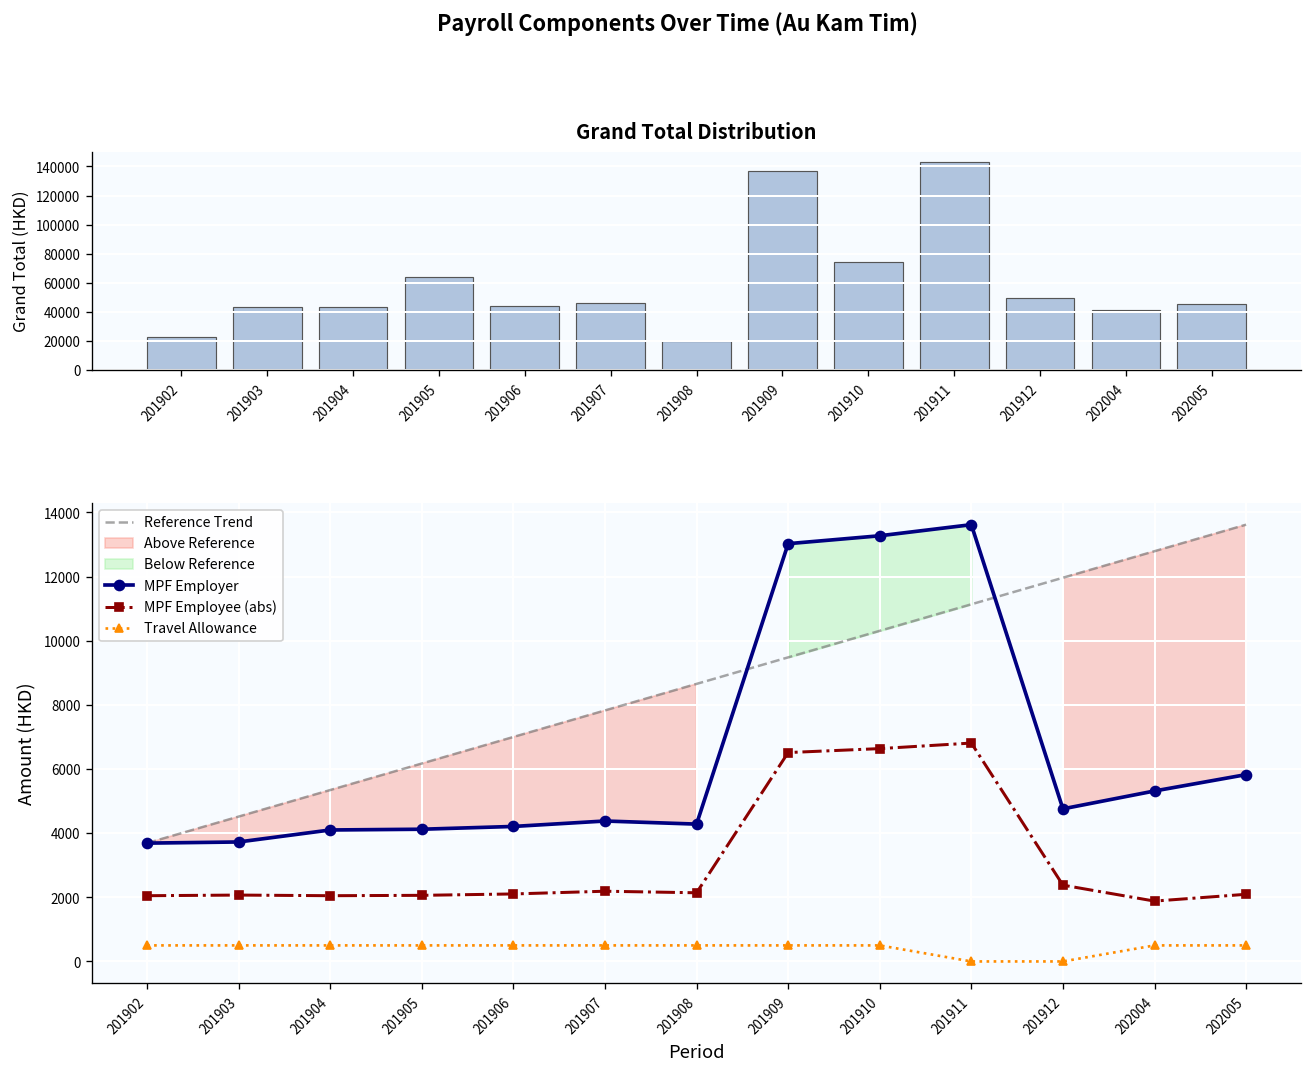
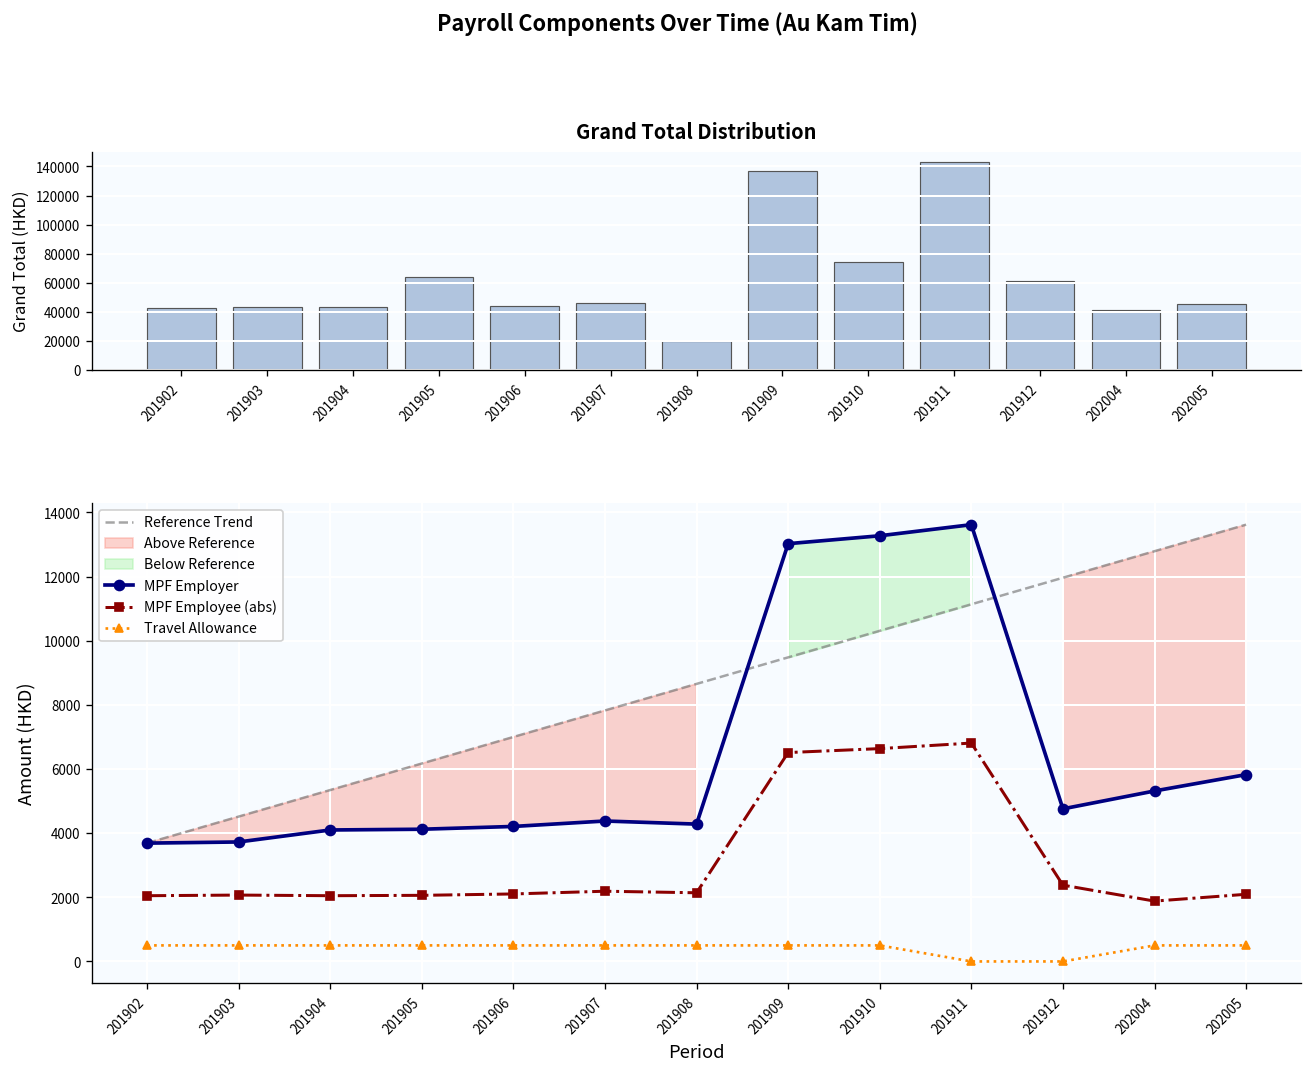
  {
    "Grand Total Distribution": {
-     "201902": 23000,
+     "201902": 43000,
      "201903": 43000,
      "201904": 43000,
      "201905": 64000,
      "201906": 44000,
      "201907": 46000,
      "201908": 20000,
      "201909": 137000,
      "201910": 74000,
      "201911": 143000,
-     "201912": 49000,
+     "201912": 61000,
      "202004": 41000,
      "202005": 46000
    }
  }
